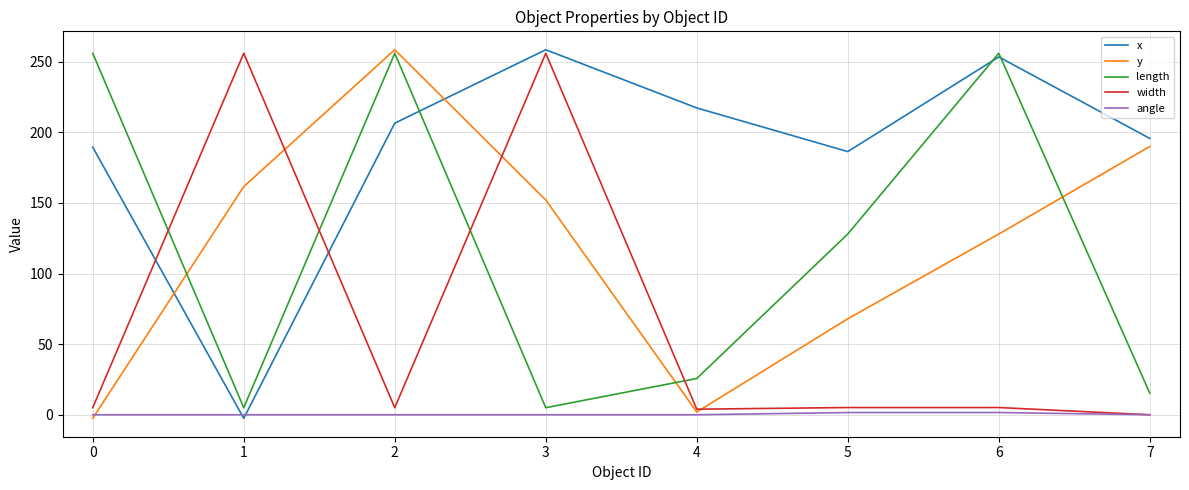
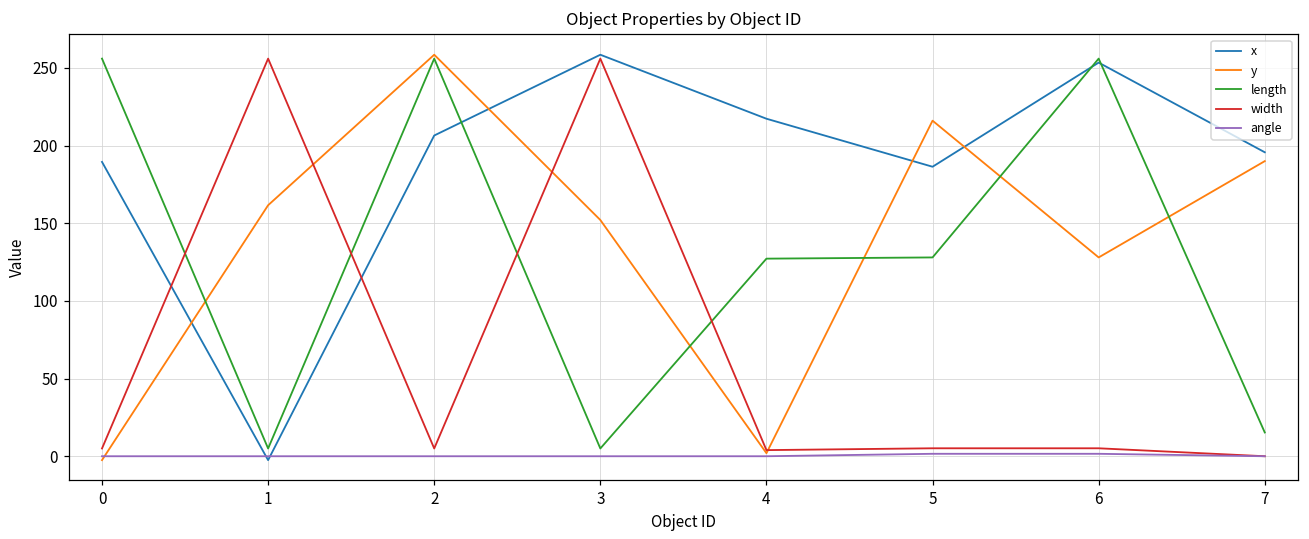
  {
    "x": {
      "0": 190,
      "1": -3,
      "2": 207,
      "3": 259,
      "4": 217,
      "5": 186,
      "6": 253,
      "7": 196
    },
    "y": {
      "0": -3,
      "1": 162,
      "2": 259,
      "3": 152,
      "4": 2,
-     "5": 68,
+     "5": 216,
      "6": 128,
      "7": 190
    },
    "length": {
      "0": 256,
      "1": 5,
      "2": 256,
      "3": 5,
-     "4": 26,
+     "4": 127,
      "5": 128,
      "6": 256,
      "7": 15
    },
    "width": {
      "0": 5,
      "1": 256,
      "2": 5,
      "3": 256,
      "4": 4,
      "5": 5,
      "6": 5
    },
    "angle": {
      "0": 0,
      "1": 0,
      "2": 0,
      "3": 0,
      "4": 0,
      "5": 2,
      "6": 2
    }
  }
